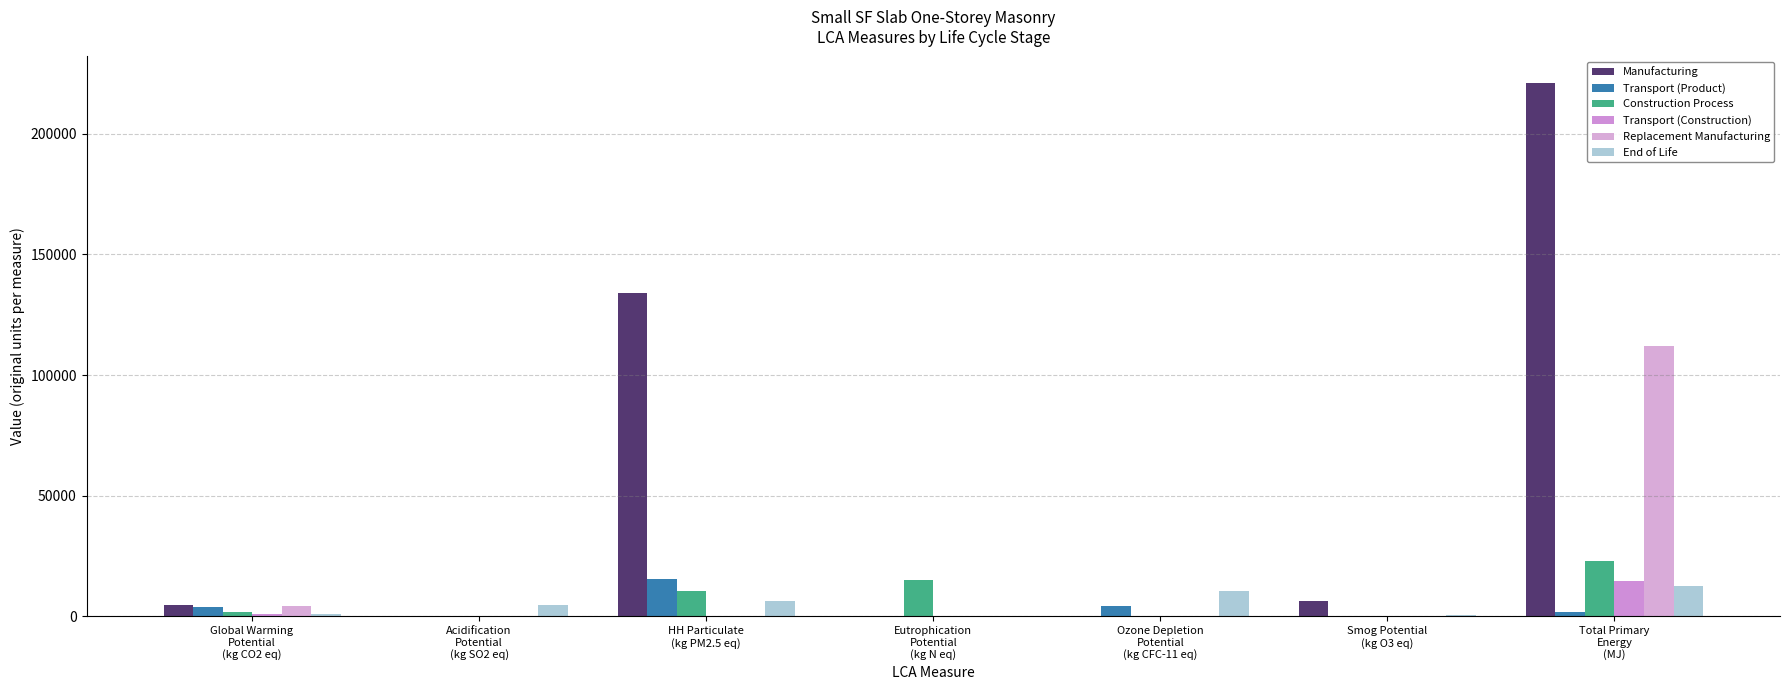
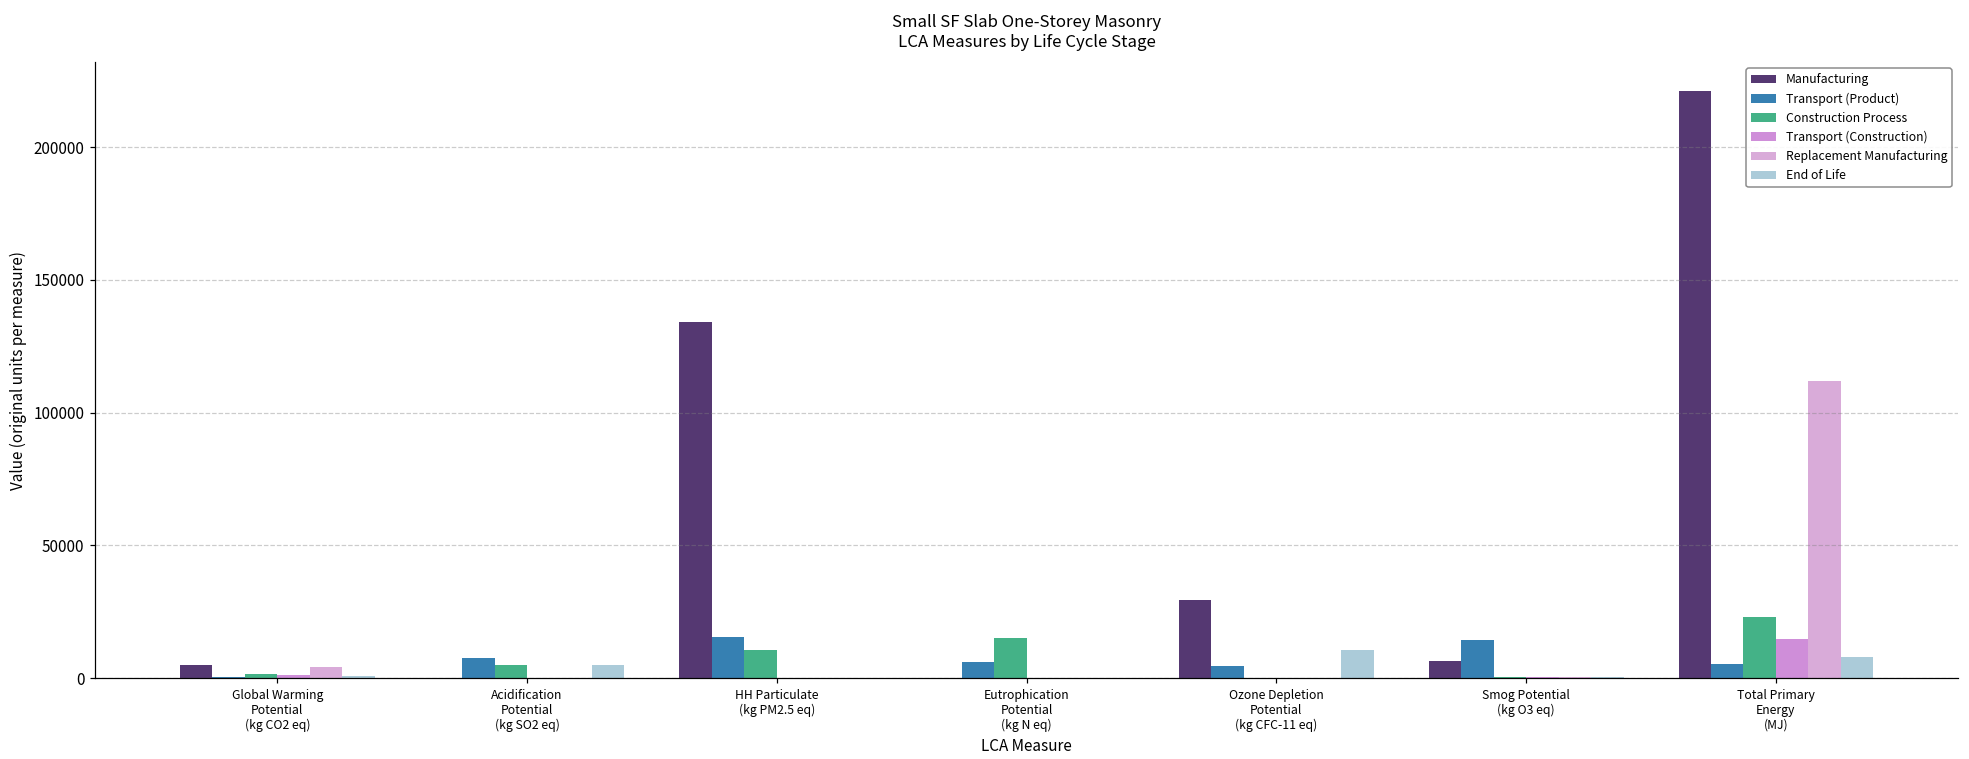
  {
    "Manufacturing": {
      "Global Warming Potential (kg CO2 eq)": 5000,
      "HH Particulate (kg PM2.5 eq)": 134000,
-     "Ozone Depletion Potential (kg CFC-11 eq)": 0,
+     "Ozone Depletion Potential (kg CFC-11 eq)": 29000,
      "Smog Potential (kg O3 eq)": 6000,
      "Total Primary Energy (MJ)": 221000
    },
    "Transport (Product)": {
-     "Global Warming Potential (kg CO2 eq)": 4000,
-     "Acidification Potential (kg SO2 eq)": 0,
+     "Global Warming Potential (kg CO2 eq)": 0,
+     "Acidification Potential (kg SO2 eq)": 7000,
      "HH Particulate (kg PM2.5 eq)": 15000,
-     "Eutrophication Potential (kg N eq)": 0,
+     "Eutrophication Potential (kg N eq)": 6000,
      "Ozone Depletion Potential (kg CFC-11 eq)": 4000,
-     "Smog Potential (kg O3 eq)": 0,
-     "Total Primary Energy (MJ)": 2000
+     "Smog Potential (kg O3 eq)": 14000,
+     "Total Primary Energy (MJ)": 5000
    },
    "Construction Process": {
      "Global Warming Potential (kg CO2 eq)": 2000,
-     "Acidification Potential (kg SO2 eq)": 0,
+     "Acidification Potential (kg SO2 eq)": 5000,
      "HH Particulate (kg PM2.5 eq)": 11000,
      "Eutrophication Potential (kg N eq)": 15000,
      "Total Primary Energy (MJ)": 23000
    },
    "End of Life": {
      "Acidification Potential (kg SO2 eq)": 5000,
-     "HH Particulate (kg PM2.5 eq)": 7000,
+     "HH Particulate (kg PM2.5 eq)": 0,
      "Ozone Depletion Potential (kg CFC-11 eq)": 11000,
-     "Total Primary Energy (MJ)": 13000
+     "Total Primary Energy (MJ)": 8000
    }
  }
